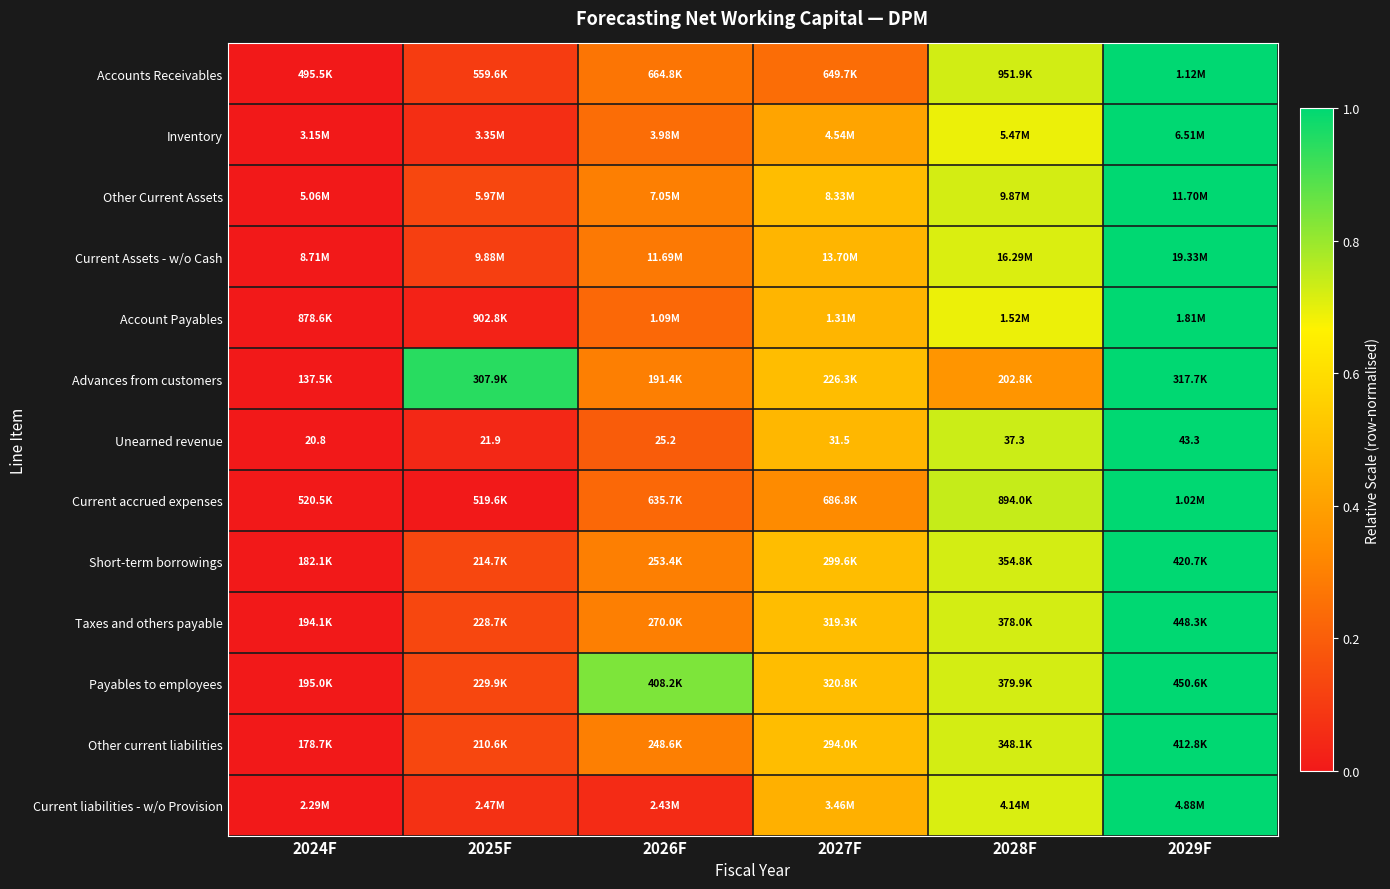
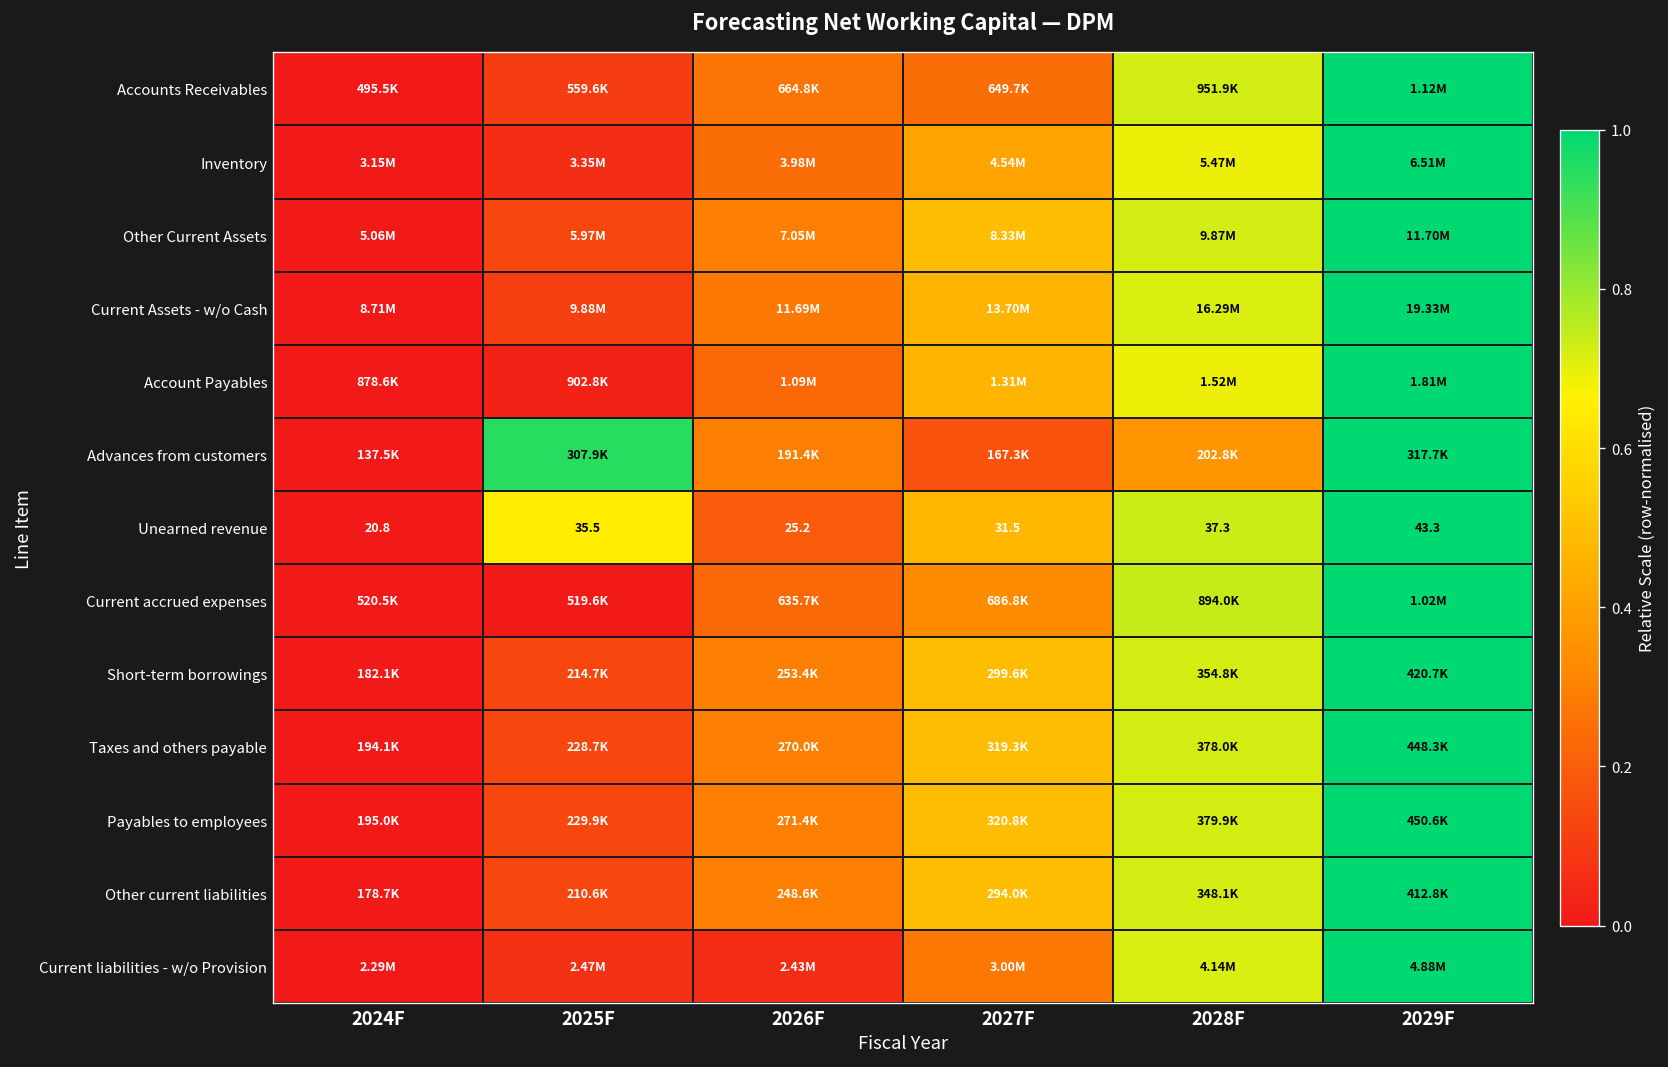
  {
    "Accounts Receivables": {
      "2024F": "495.5K",
      "2025F": "559.6K",
      "2026F": "664.8K",
      "2027F": "649.7K",
      "2028F": "951.9K",
      "2029F": "1.12M"
    },
    "Inventory": {
      "2024F": "3.15M",
      "2025F": "3.35M",
      "2026F": "3.98M",
      "2027F": "4.54M",
      "2028F": "5.47M",
      "2029F": "6.51M"
    },
    "Other Current Assets": {
      "2024F": "5.06M",
      "2025F": "5.97M",
      "2026F": "7.05M",
      "2027F": "8.33M",
      "2028F": "9.87M",
      "2029F": "11.70M"
    },
    "Current Assets - w/o Cash": {
      "2024F": "8.71M",
      "2025F": "9.88M",
      "2026F": "11.69M",
      "2027F": "13.70M",
      "2028F": "16.29M",
      "2029F": "19.33M"
    },
    "Account Payables": {
      "2024F": "878.6K",
      "2025F": "902.8K",
      "2026F": "1.09M",
      "2027F": "1.31M",
      "2028F": "1.52M",
      "2029F": "1.81M"
    },
    "Advances from customers": {
      "2024F": "137.5K",
      "2025F": "307.9K",
      "2026F": "191.4K",
-     "2027F": "226.3K",
+     "2027F": "167.3K",
      "2028F": "202.8K",
      "2029F": "317.7K"
    },
    "Unearned revenue": {
      "2024F": "20.8",
-     "2025F": "21.9",
+     "2025F": "35.5",
      "2026F": "25.2",
      "2027F": "31.5",
      "2028F": "37.3",
      "2029F": "43.3"
    },
    "Current accrued expenses": {
      "2024F": "520.5K",
      "2025F": "519.6K",
      "2026F": "635.7K",
      "2027F": "686.8K",
      "2028F": "894.0K",
      "2029F": "1.02M"
    },
    "Short-term borrowings": {
      "2024F": "182.1K",
      "2025F": "214.7K",
      "2026F": "253.4K",
      "2027F": "299.6K",
      "2028F": "354.8K",
      "2029F": "420.7K"
    },
    "Taxes and others payable": {
      "2024F": "194.1K",
      "2025F": "228.7K",
      "2026F": "270.0K",
      "2027F": "319.3K",
      "2028F": "378.0K",
      "2029F": "448.3K"
    },
    "Payables to employees": {
      "2024F": "195.0K",
      "2025F": "229.9K",
-     "2026F": "408.2K",
+     "2026F": "271.4K",
      "2027F": "320.8K",
      "2028F": "379.9K",
      "2029F": "450.6K"
    },
    "Other current liabilities": {
      "2024F": "178.7K",
      "2025F": "210.6K",
      "2026F": "248.6K",
      "2027F": "294.0K",
      "2028F": "348.1K",
      "2029F": "412.8K"
    },
    "Current liabilities - w/o Provision": {
      "2024F": "2.29M",
      "2025F": "2.47M",
      "2026F": "2.43M",
-     "2027F": "3.46M",
+     "2027F": "3.00M",
      "2028F": "4.14M",
      "2029F": "4.88M"
    }
  }
